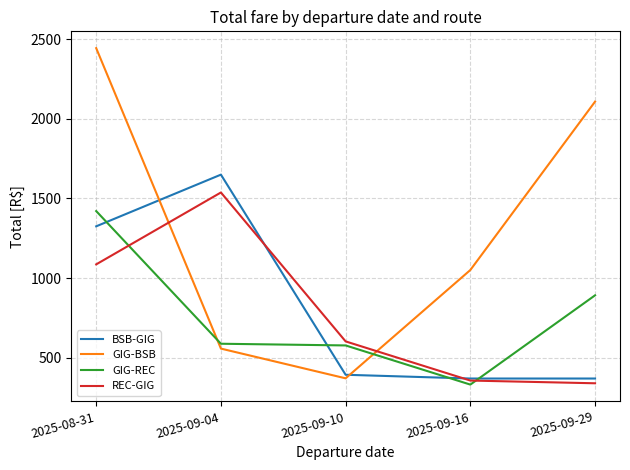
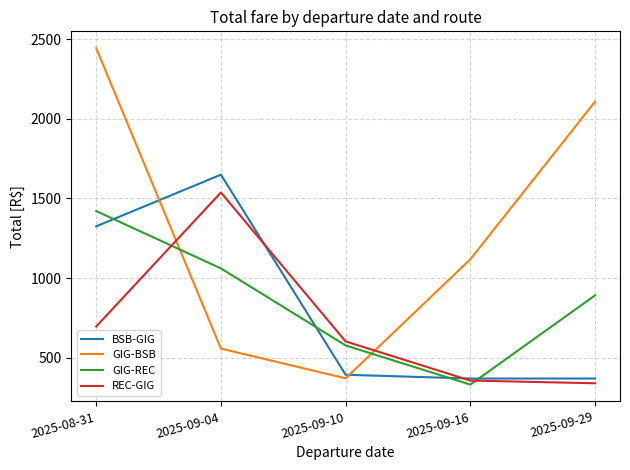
  {
    "BSB-GIG": {
      "2025-08-31": 1330,
      "2025-09-04": 1650,
      "2025-09-10": 390,
      "2025-09-29": 370
    },
    "GIG-BSB": {
      "2025-08-31": 2440,
      "2025-09-04": 560,
      "2025-09-10": 370,
-     "2025-09-16": 1050,
+     "2025-09-16": 1120,
      "2025-09-29": 2110
    },
    "GIG-REC": {
      "2025-08-31": 1420,
-     "2025-09-04": 590,
+     "2025-09-04": 1060,
      "2025-09-10": 580,
      "2025-09-16": 330,
      "2025-09-29": 890
    },
    "REC-GIG": {
-     "2025-08-31": 1090,
+     "2025-08-31": 700,
      "2025-09-04": 1540,
      "2025-09-10": 600,
      "2025-09-29": 340
    }
  }
